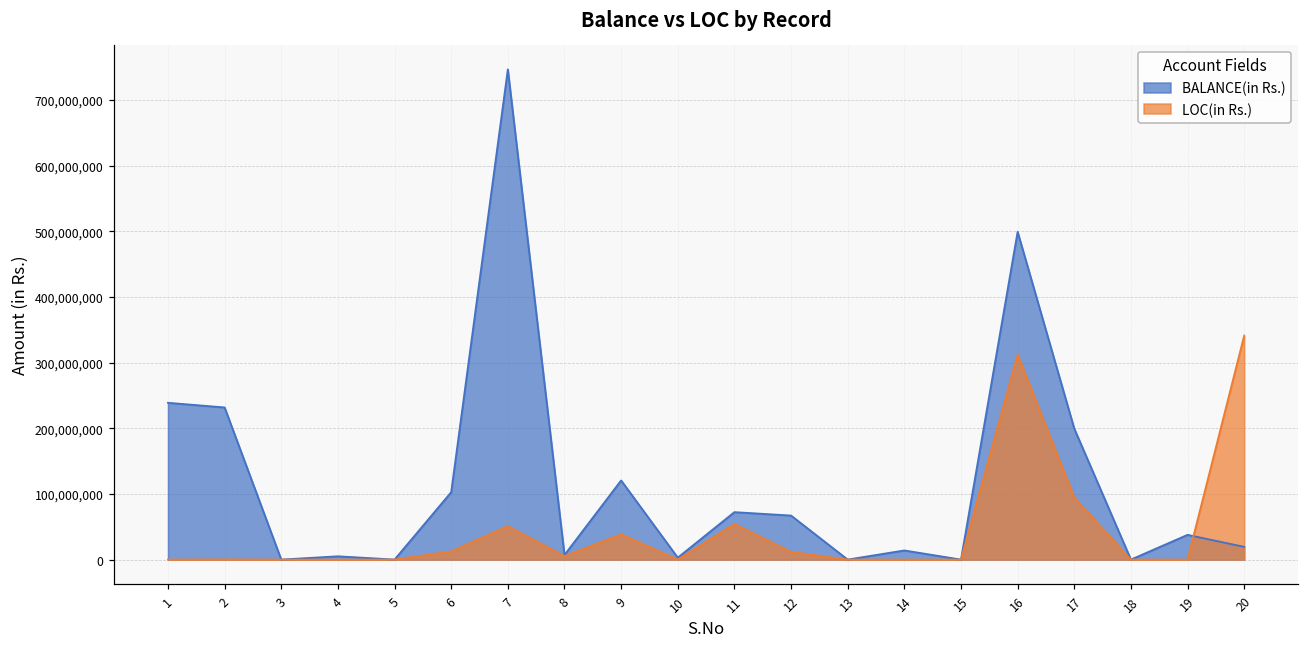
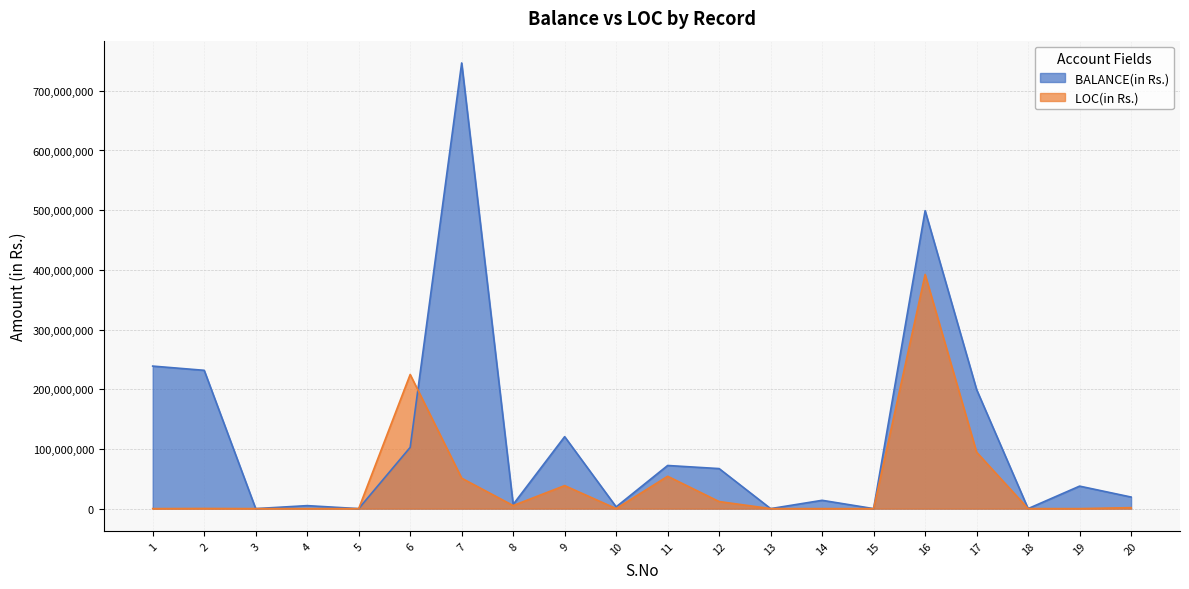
  {
    "BALANCE(in Rs.)": {
      "1": "240,000,000",
      "2": "230,000,000",
      "4": "10,000,000",
      "6": "100,000,000",
      "7": "750,000,000",
      "9": "120,000,000",
      "11": "70,000,000",
      "12": "70,000,000",
      "14": "10,000,000",
      "16": "500,000,000",
      "17": "200,000,000",
      "19": "40,000,000",
      "20": "20,000,000"
    },
    "LOC(in Rs.)": {
      "1": "0",
      "2": "0",
      "4": "0",
-     "6": "10,000,000",
+     "6": "220,000,000",
      "7": "50,000,000",
      "9": "40,000,000",
      "11": "50,000,000",
      "12": "10,000,000",
      "14": "0",
-     "16": "310,000,000",
+     "16": "390,000,000",
      "17": "90,000,000",
      "19": "0",
-     "20": "340,000,000"
+     "20": "0"
    }
  }
